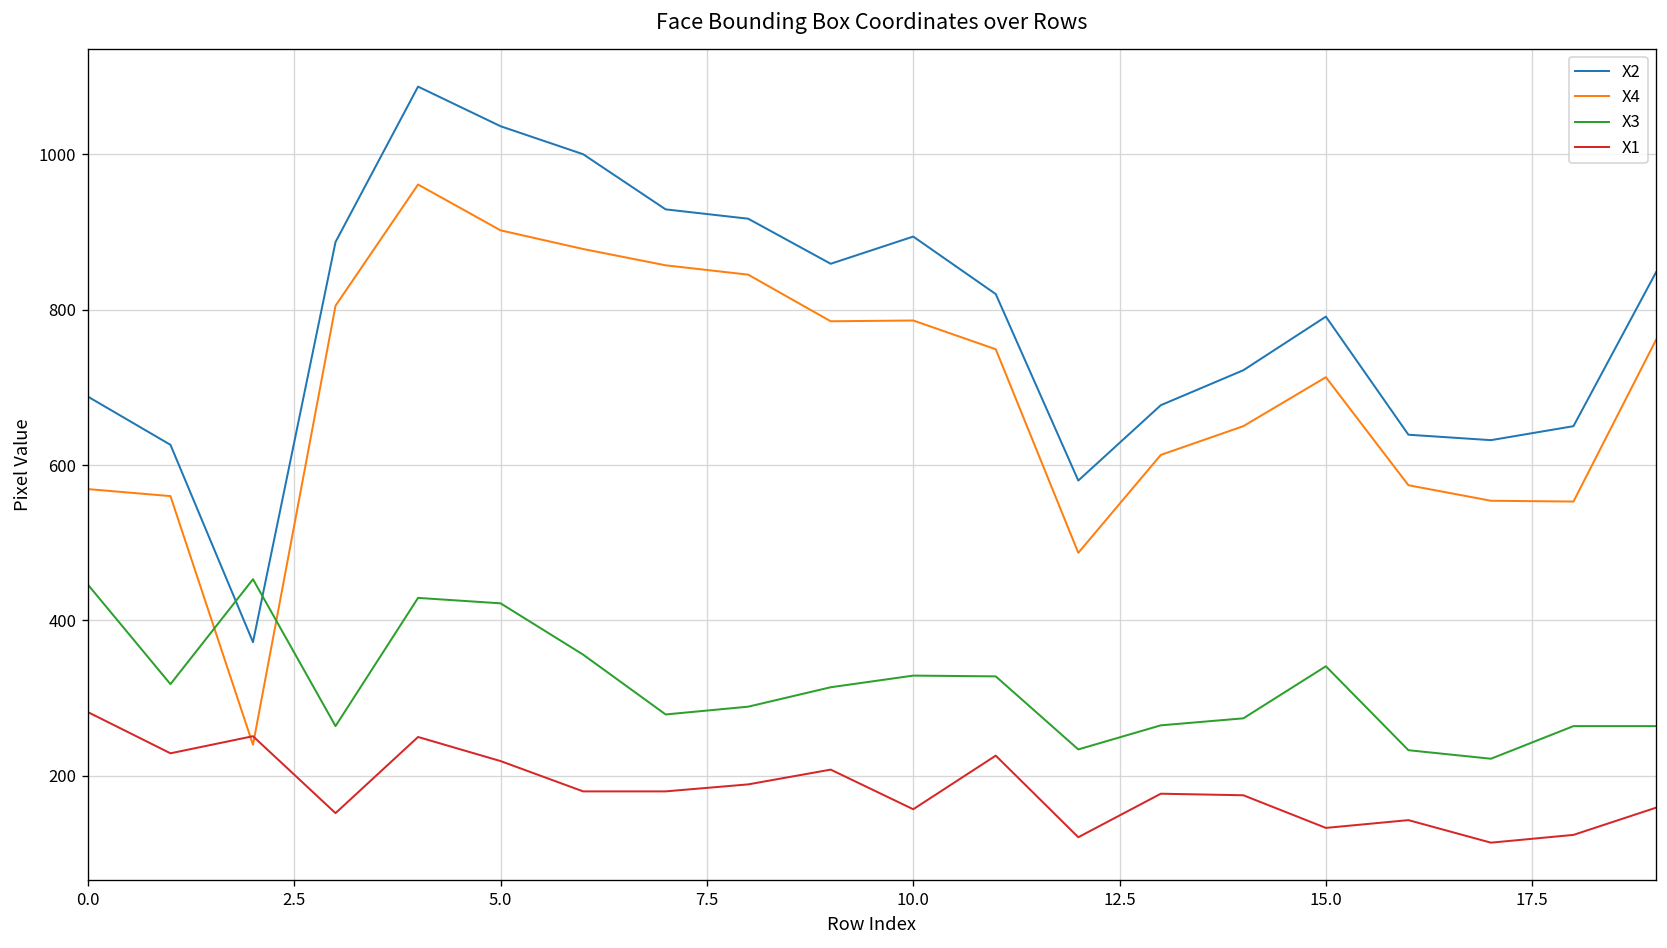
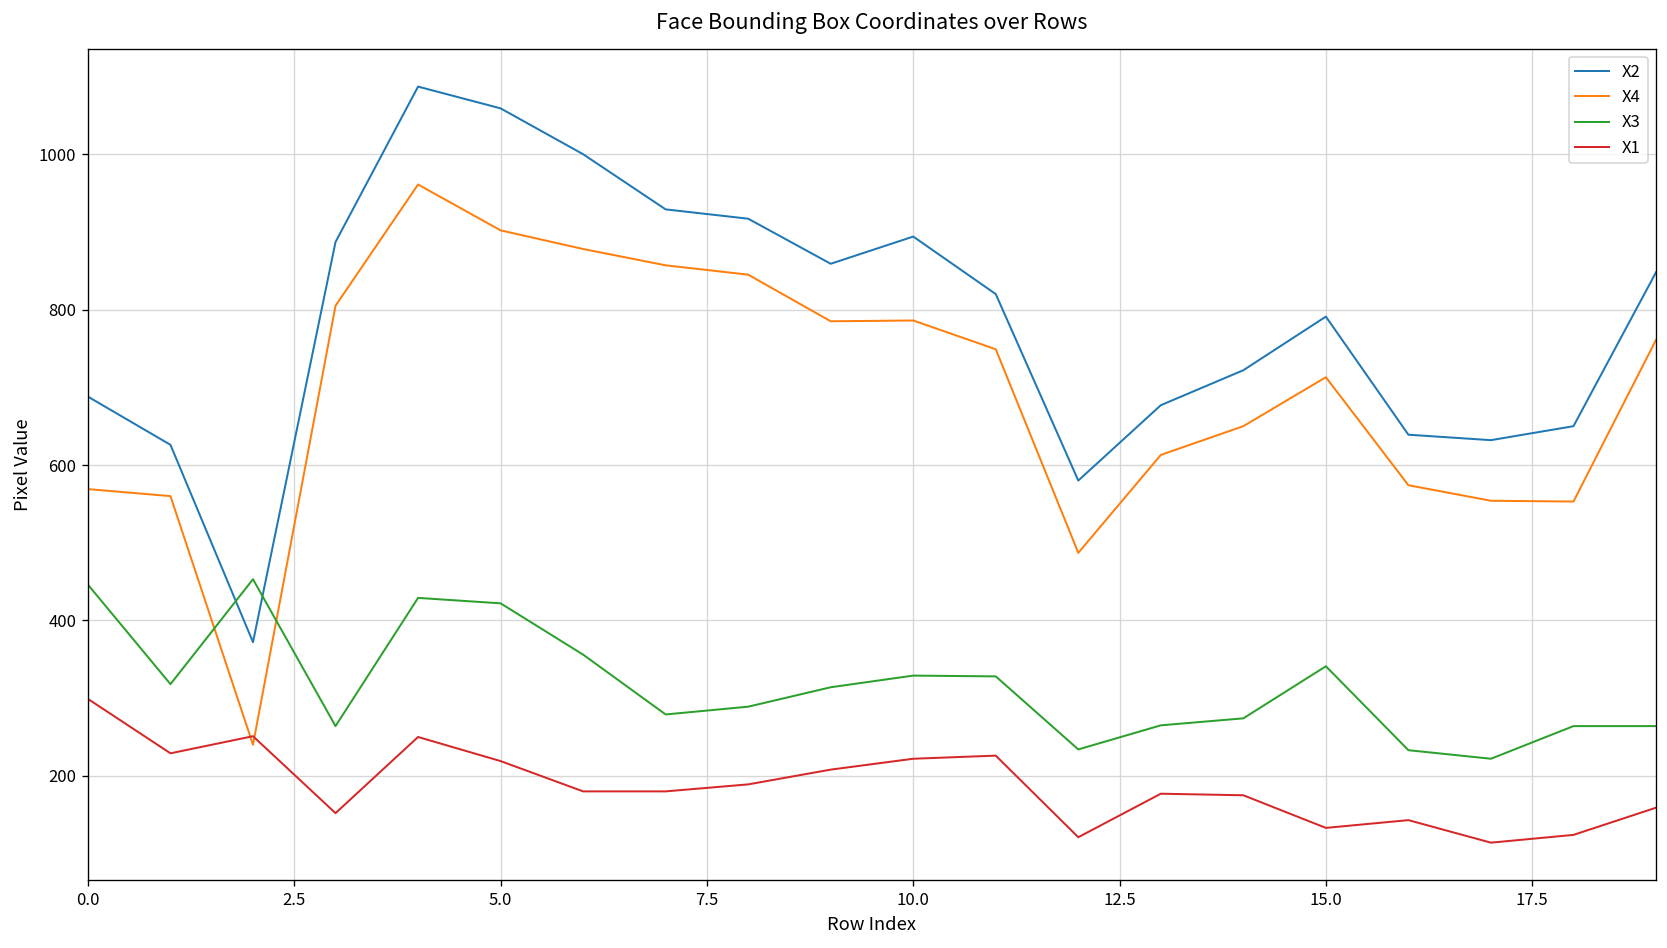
  {
    "X2": {
      "0.0": 690,
-     "5.0": 1040,
+     "5.0": 1060,
      "10.0": 890,
      "15.0": 790
    },
    "X4": {
      "0.0": 570,
      "5.0": 900,
      "10.0": 790,
      "15.0": 710
    },
    "X3": {
      "0.0": 450,
      "5.0": 420,
      "10.0": 330,
      "15.0": 340
    },
    "X1": {
-     "0.0": 280,
+     "0.0": 300,
      "5.0": 220,
-     "10.0": 160,
+     "10.0": 220,
      "15.0": 130
    }
  }
